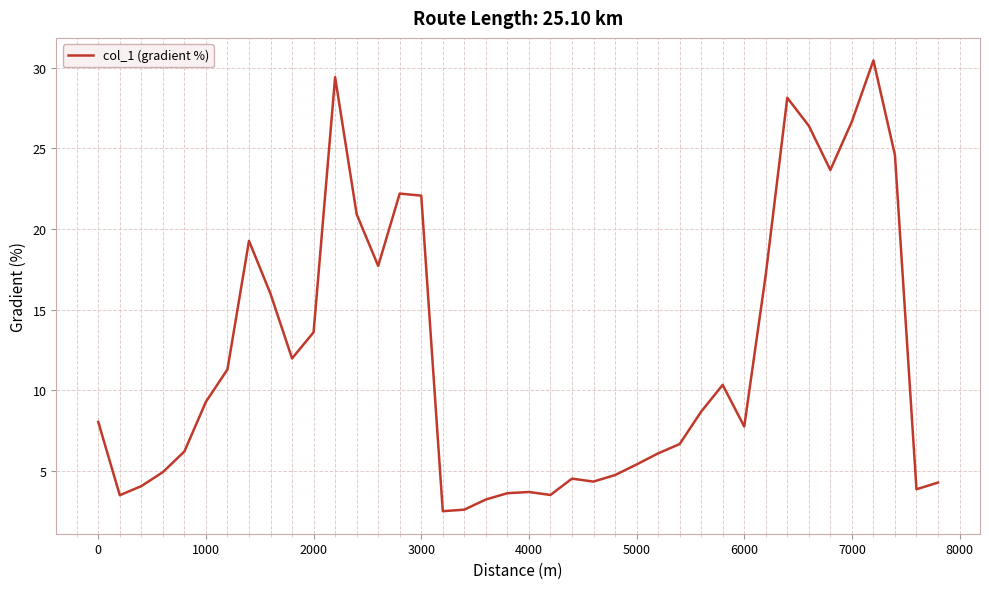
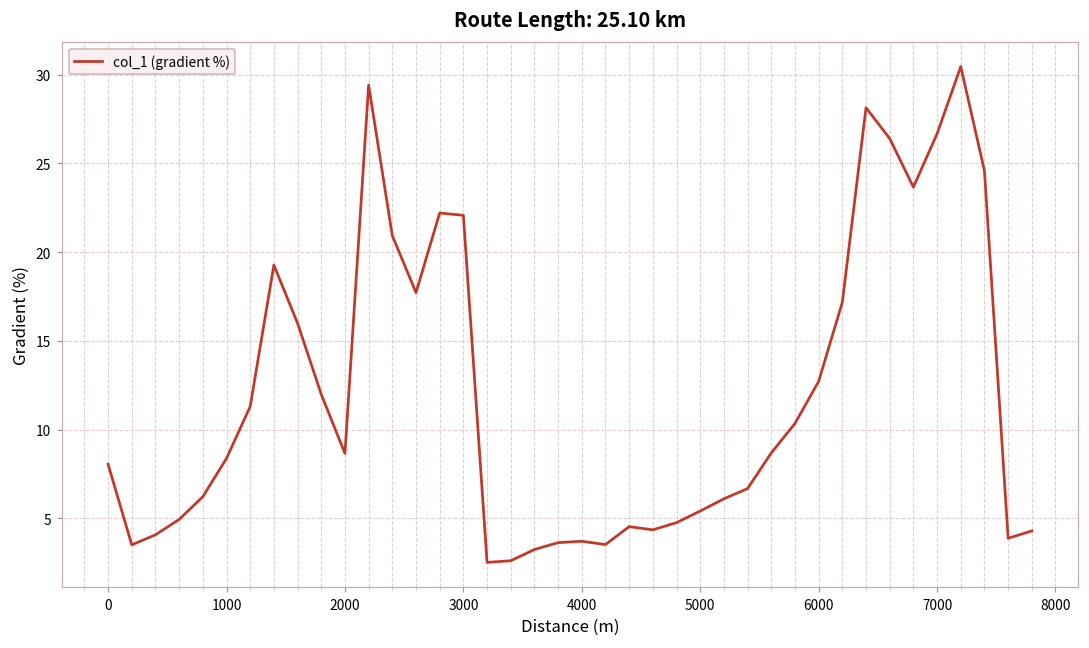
  {
    "0": 8.0,
-   "1000": 9.3,
-   "2000": 13.6,
+   "1000": 8.4,
+   "2000": 8.7,
    "3000": 22.1,
    "4000": 3.7,
    "5000": 5.4,
-   "6000": 7.8,
+   "6000": 12.7,
    "7000": 26.7
  }
